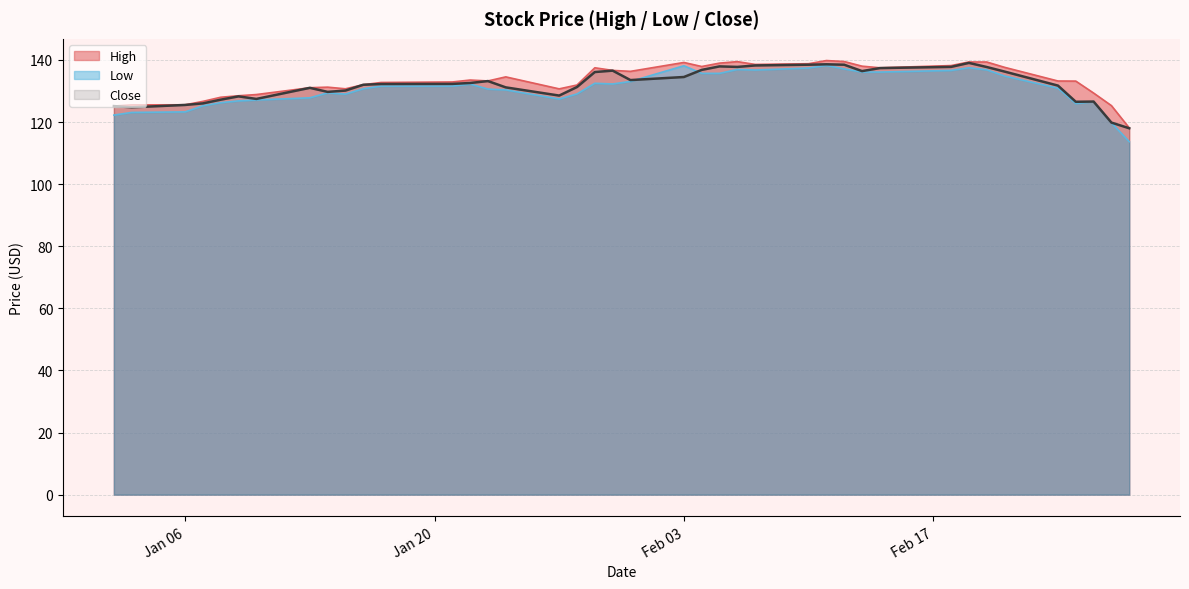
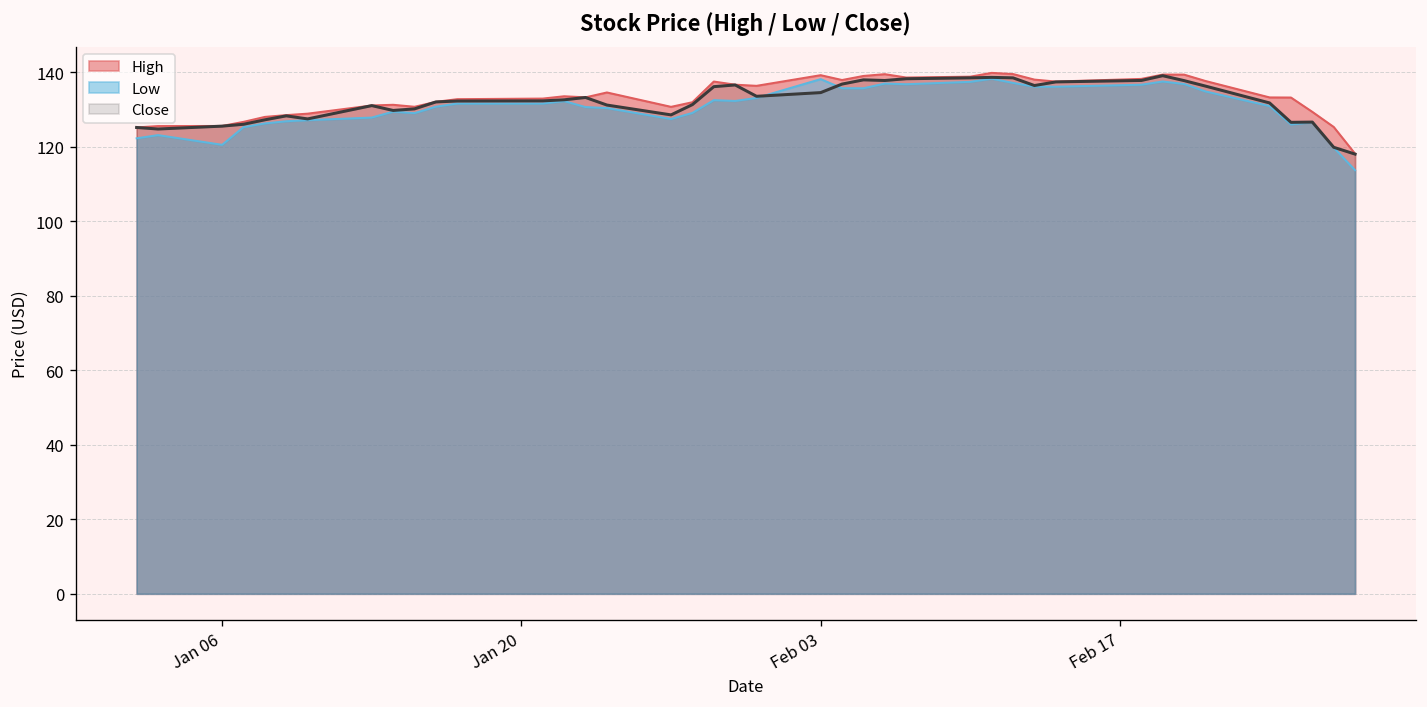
  {
    "High": {
      "Feb 03": 139
    },
    "Low": {
-     "Jan 06": 123,
+     "Jan 06": 121,
      "Feb 03": 138
    },
    "Close": {
      "Feb 03": 135
    }
  }
